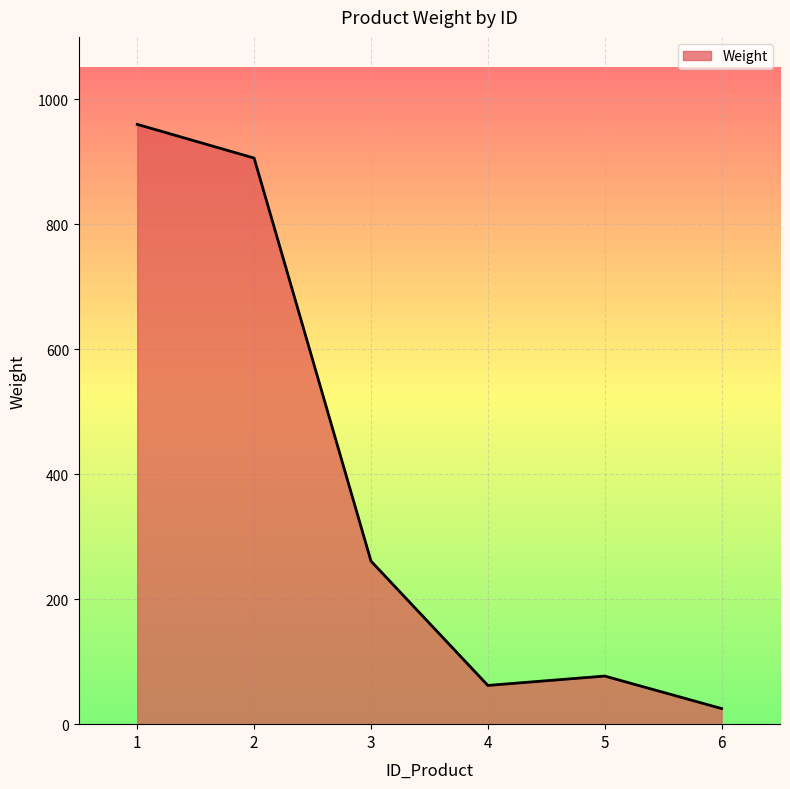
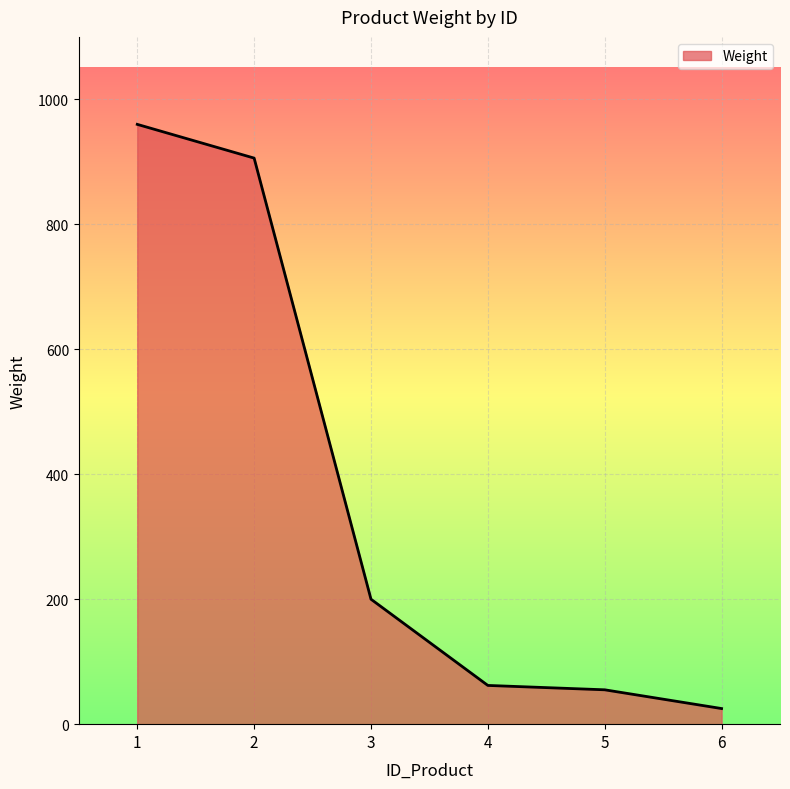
  {
    "1": 960,
    "2": 910,
-   "3": 260,
+   "3": 200,
    "4": 60,
-   "5": 80,
+   "5": 60,
    "6": 30
  }
